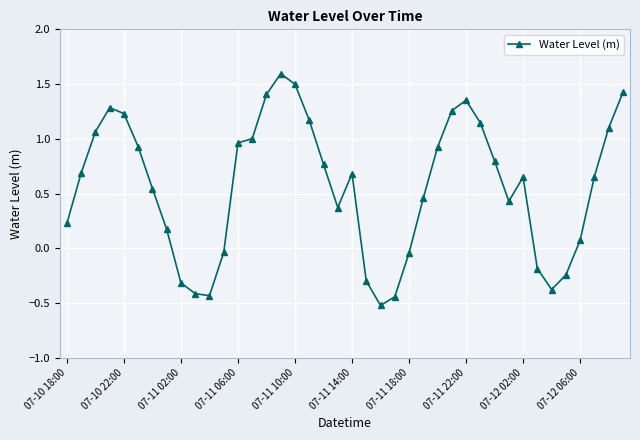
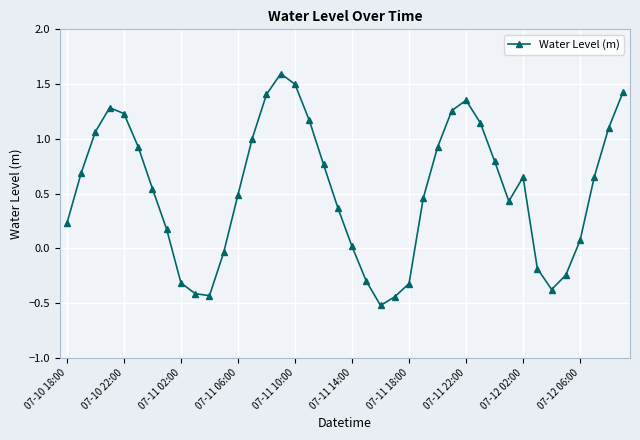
  {
    "07-10 18:00": 0.23,
    "07-10 22:00": 1.23,
    "07-11 02:00": -0.32,
-   "07-11 06:00": 0.96,
+   "07-11 06:00": 0.49,
    "07-11 10:00": 1.50,
-   "07-11 14:00": 0.68,
-   "07-11 18:00": -0.04,
+   "07-11 14:00": 0.02,
+   "07-11 18:00": -0.32,
    "07-11 22:00": 1.35,
    "07-12 02:00": 0.65,
    "07-12 06:00": 0.07
  }
